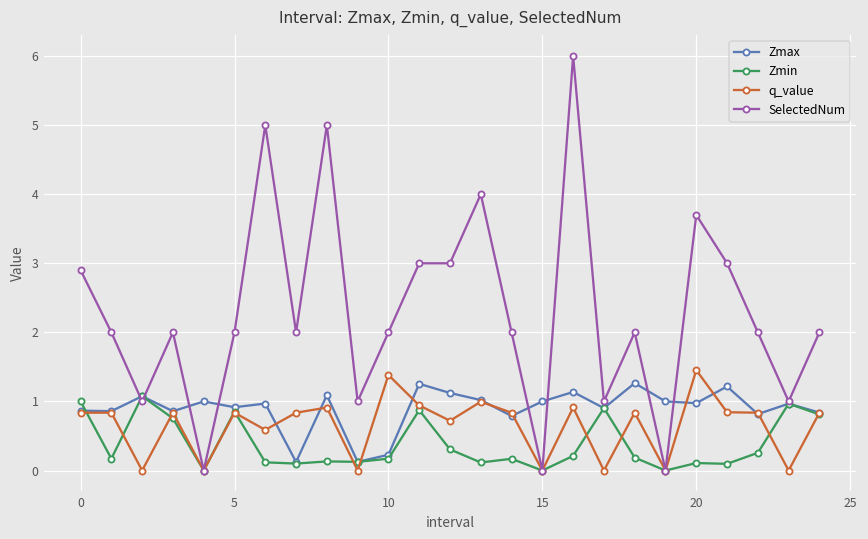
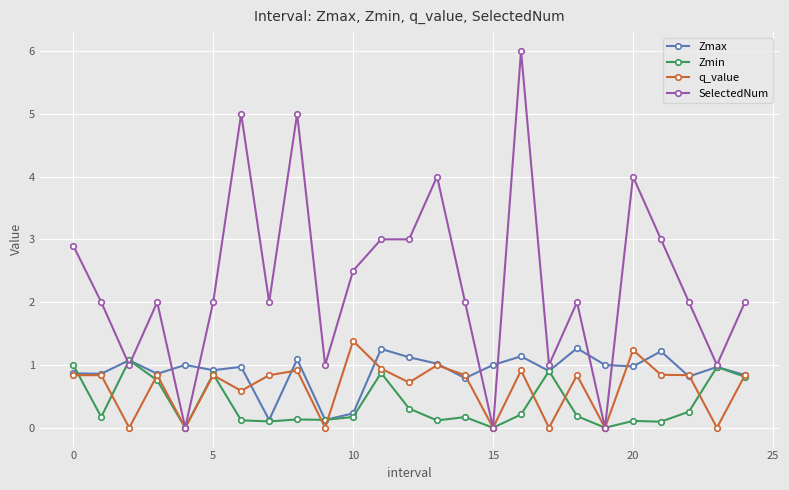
  {
    "Zmax": {
      "5": 0.9,
      "10": 0.2,
      "15": 1.0,
      "20": 1.0
    },
    "Zmin": {
      "0": 1.0,
      "10": 0.2,
      "20": 0.1
    },
    "q_value": {
      "10": 1.4,
-     "20": 1.5
+     "20": 1.2
    },
    "SelectedNum": {
      "0": 2.9,
      "5": 2.0,
-     "10": 2.0,
-     "20": 3.7
+     "10": 2.5,
+     "20": 4.0
    }
  }
